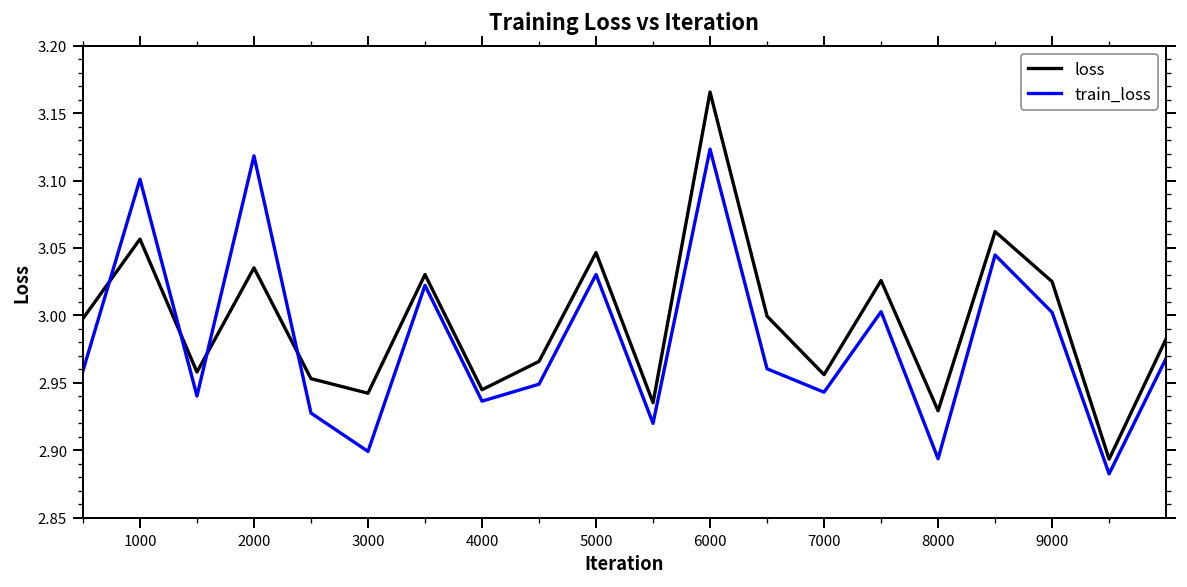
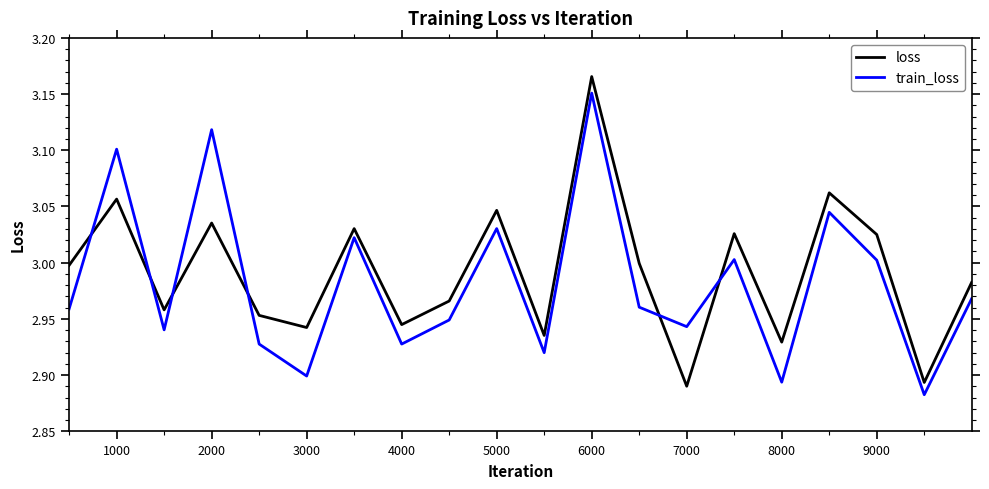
  {
    "loss": {
      "1000": 3.057,
      "2000": 3.035,
      "3000": 2.942,
      "4000": 2.945,
      "5000": 3.047,
      "6000": 3.166,
-     "7000": 2.956,
+     "7000": 2.890,
      "8000": 2.929,
      "9000": 3.025
    },
    "train_loss": {
      "1000": 3.101,
      "2000": 3.118,
      "3000": 2.899,
-     "4000": 2.936,
+     "4000": 2.928,
      "5000": 3.030,
-     "6000": 3.123,
+     "6000": 3.151,
      "7000": 2.943,
      "8000": 2.894,
      "9000": 3.002
    }
  }
